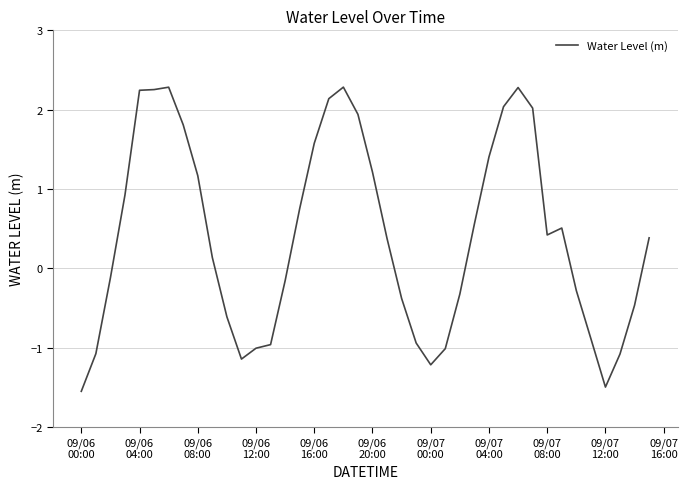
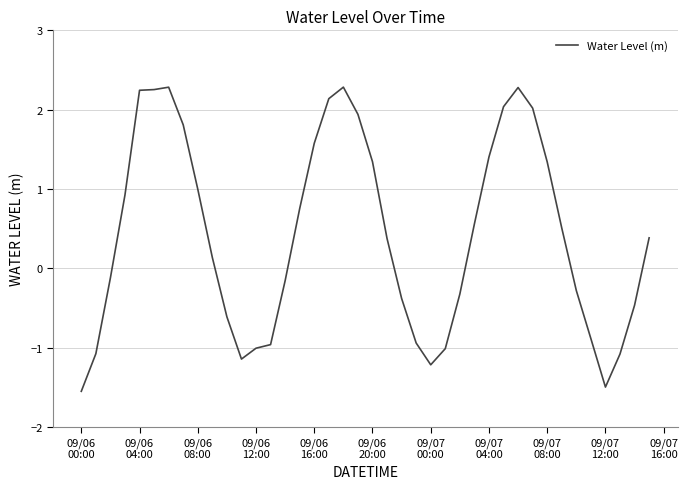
  {
    "09/06 00:00": -1.6,
    "09/06 04:00": 2.2,
-   "09/06 08:00": 1.2,
+   "09/06 08:00": 1.0,
    "09/06 12:00": -1.0,
    "09/06 16:00": 1.6,
-   "09/06 20:00": 1.2,
+   "09/06 20:00": 1.3,
    "09/07 00:00": -1.2,
    "09/07 04:00": 1.4,
-   "09/07 08:00": 0.4,
+   "09/07 08:00": 1.3,
    "09/07 12:00": -1.5
  }
